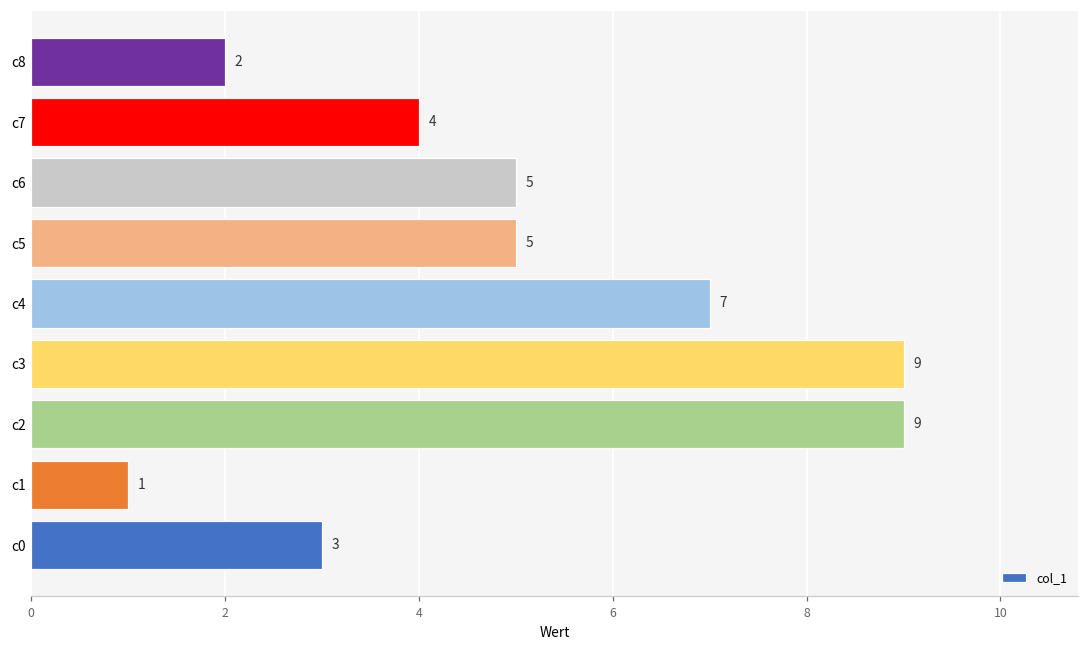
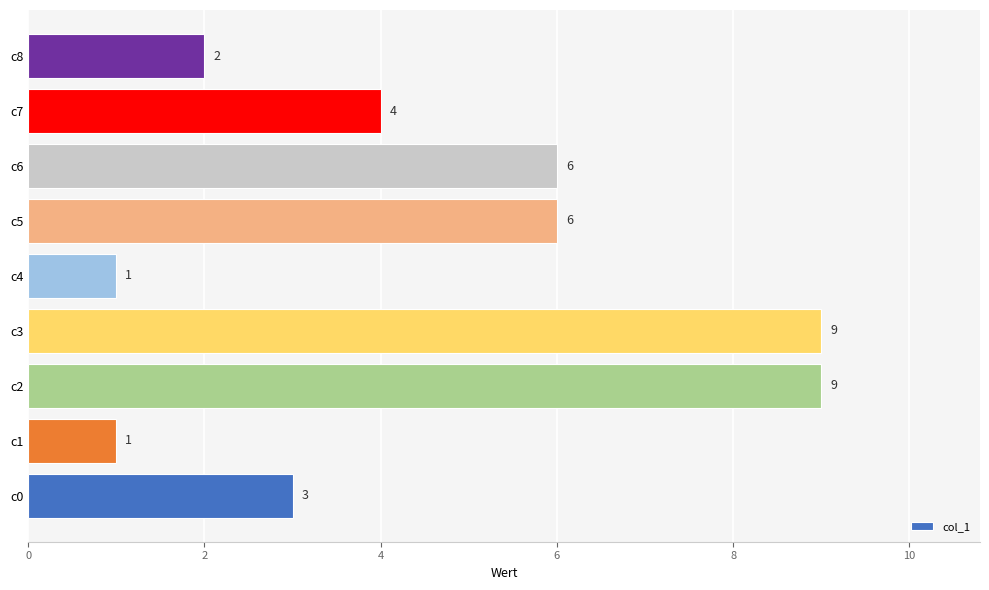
  {
    "c8": 2,
    "c7": 4,
-   "c6": 5,
-   "c5": 5,
-   "c4": 7,
+   "c6": 6,
+   "c5": 6,
+   "c4": 1,
    "c3": 9,
    "c2": 9,
    "c1": 1,
    "c0": 3
  }
